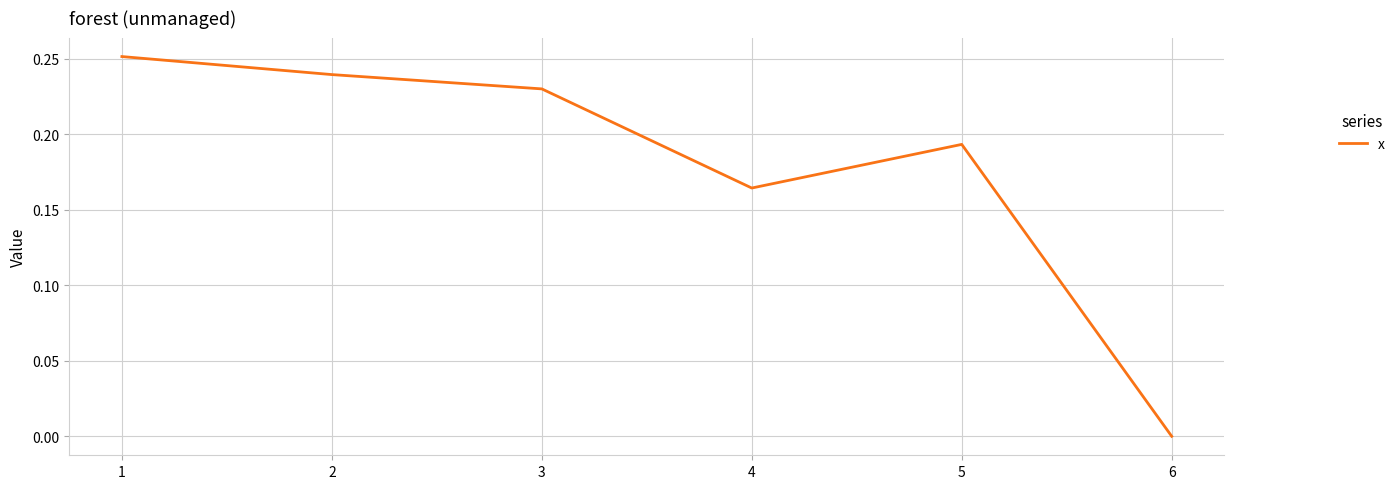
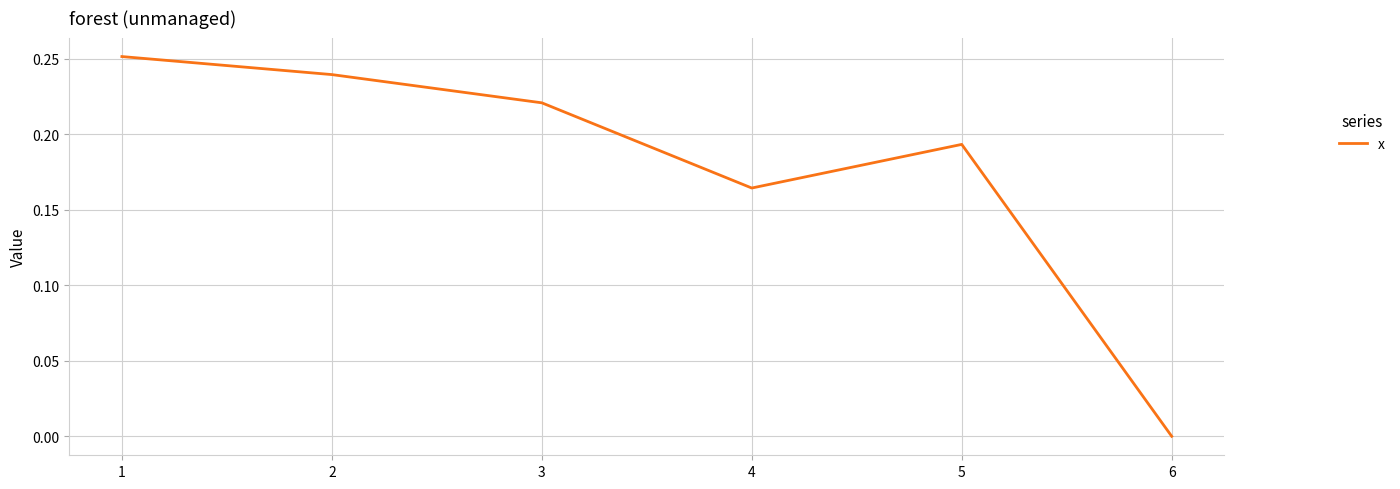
  {
    "1": 0.252,
    "2": 0.240,
-   "3": 0.230,
+   "3": 0.221,
    "4": 0.164,
    "5": 0.193,
    "6": 0.000
  }
